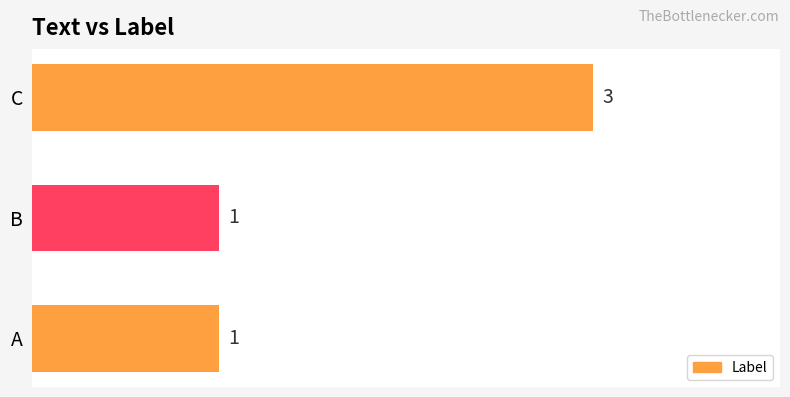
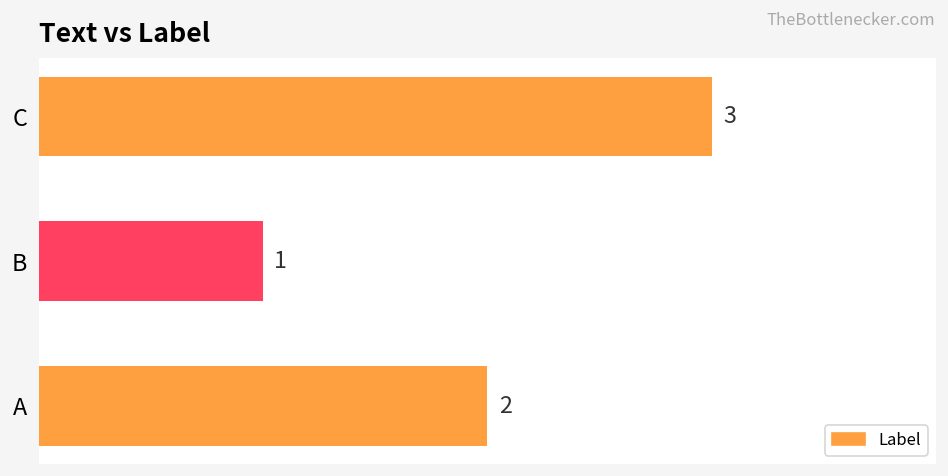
  {
    "C": 3,
    "B": 1,
-   "A": 1
+   "A": 2
  }
